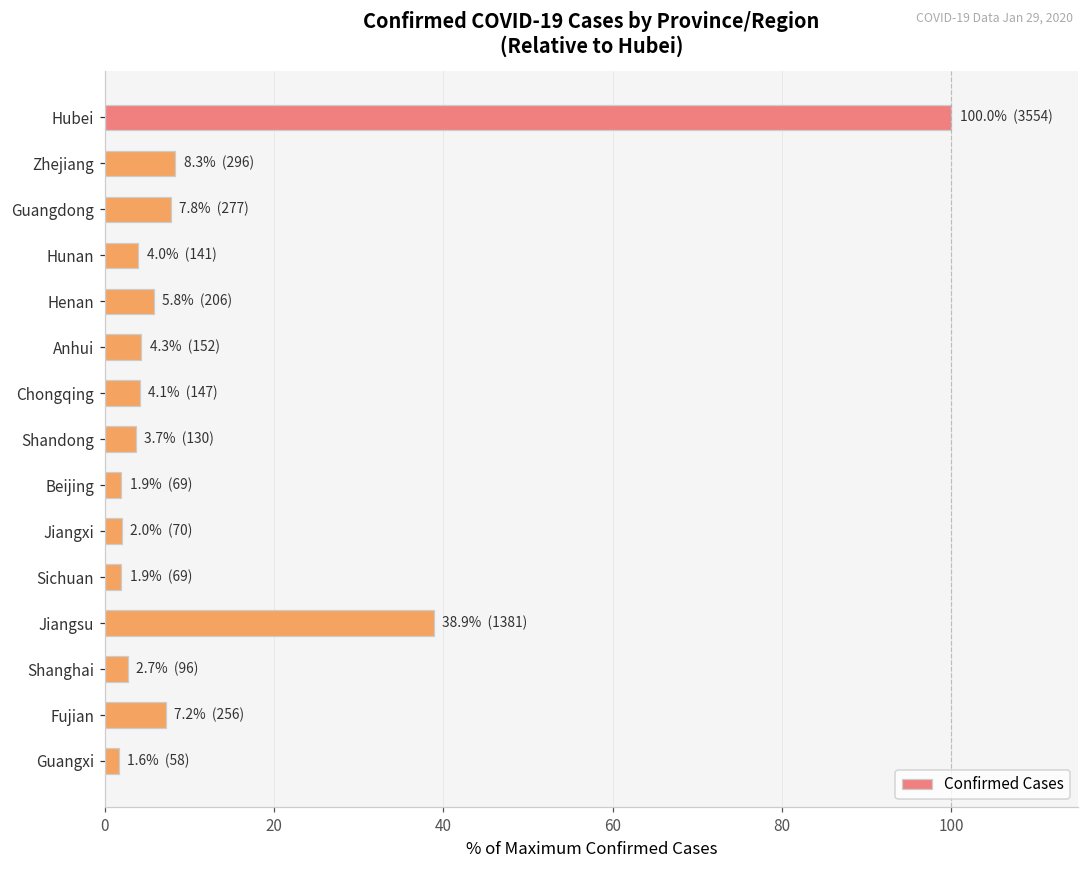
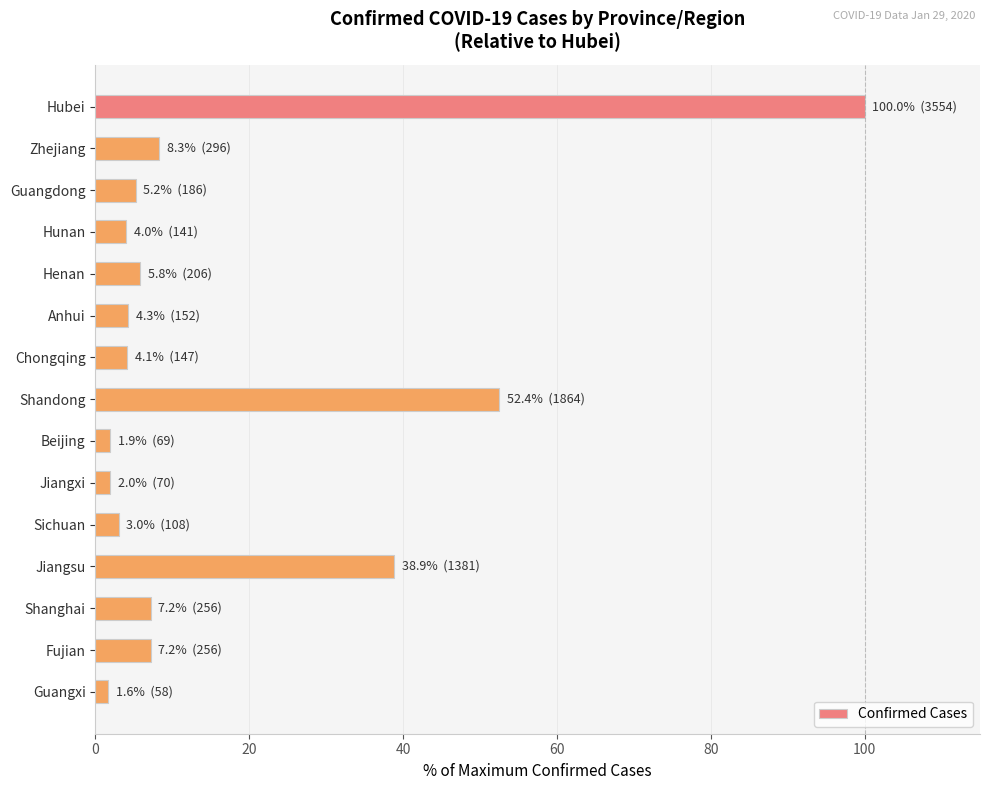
  {
    "Hubei": "100.0%",
    "Zhejiang": "8.3%",
-   "Guangdong": "7.8% (277)",
+   "Guangdong": "5.2% (186)",
    "Hunan": "4.0%",
    "Henan": "5.8%",
    "Anhui": "4.3%",
    "Chongqing": "4.1%",
-   "Shandong": "3.7% (130)",
+   "Shandong": "52.4% (1864)",
    "Beijing": "1.9%",
    "Jiangxi": "2.0%",
-   "Sichuan": "1.9% (69)",
+   "Sichuan": "3.0% (108)",
    "Jiangsu": "38.9%",
-   "Shanghai": "2.7% (96)",
+   "Shanghai": "7.2% (256)",
    "Fujian": "7.2%",
    "Guangxi": "1.6%"
  }
